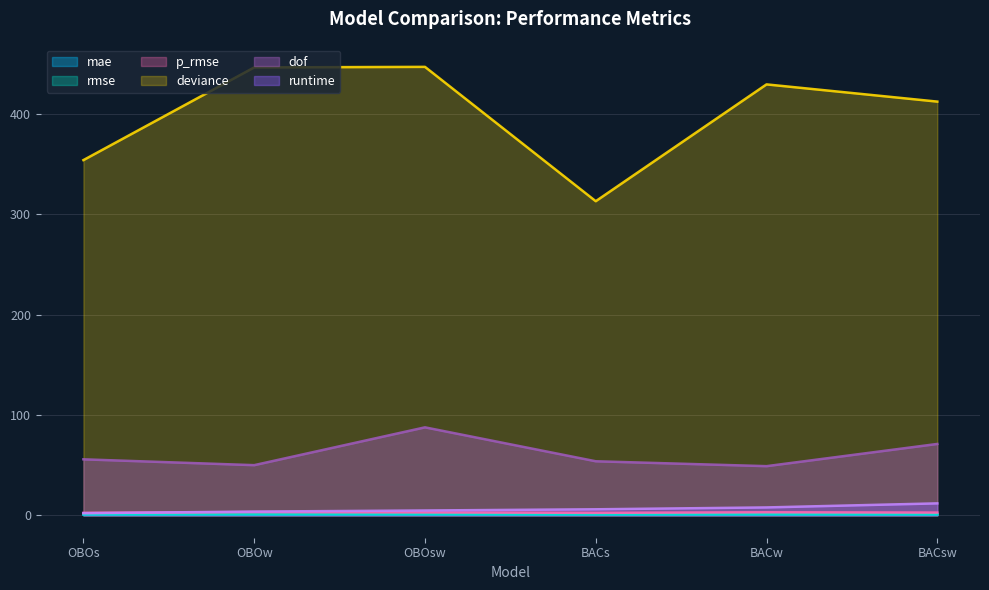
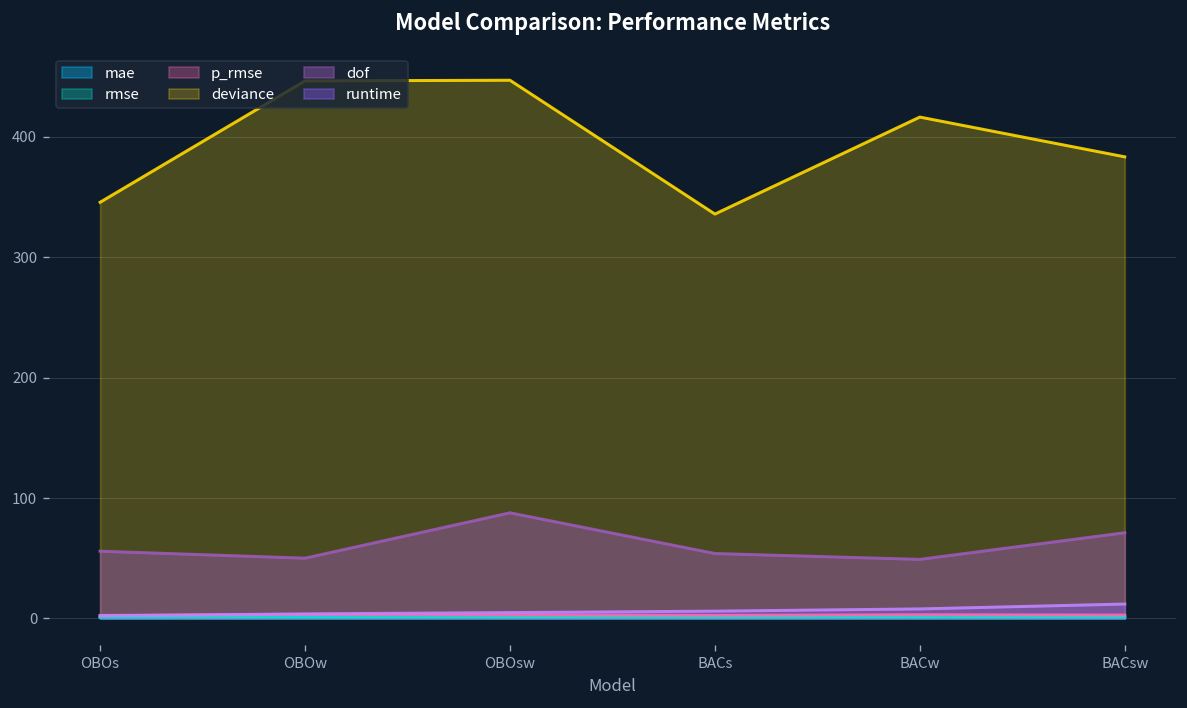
  {
    "deviance": {
-     "OBOs": 354,
+     "OBOs": 346,
      "OBOsw": 447,
-     "BACs": 313,
-     "BACw": 430,
-     "BACsw": 412
+     "BACs": 336,
+     "BACw": 417,
+     "BACsw": 383
    }
  }
